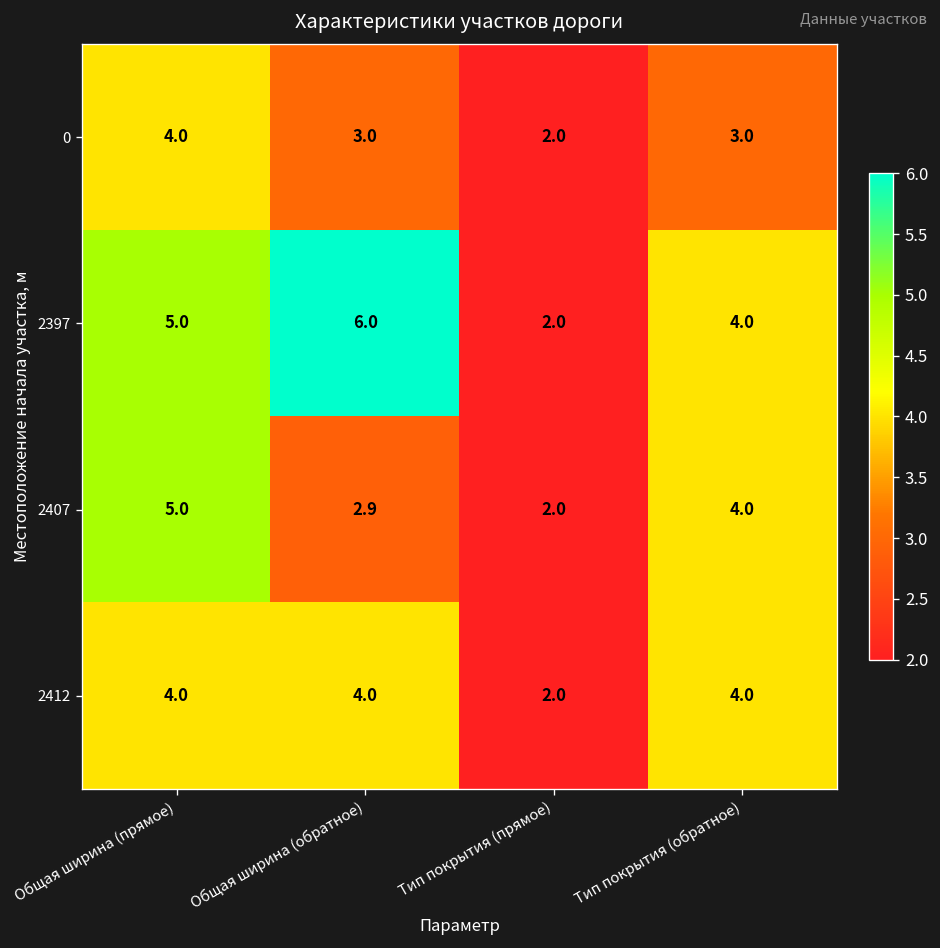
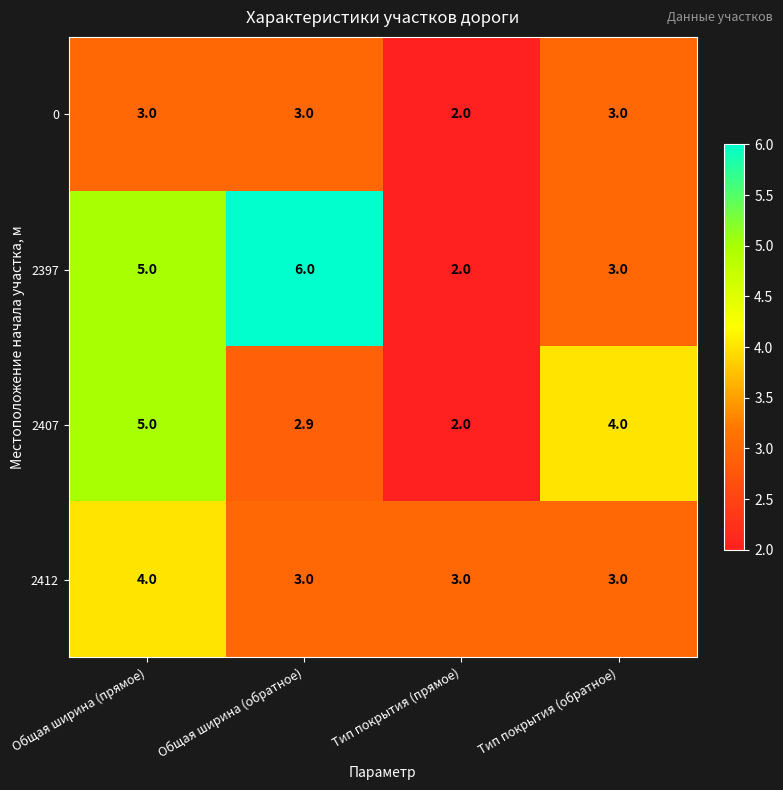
  {
    "0": {
-     "Общая ширина (прямое)": 4.0,
+     "Общая ширина (прямое)": 3.0,
      "Общая ширина (обратное)": 3.0,
      "Тип покрытия (прямое)": 2.0,
      "Тип покрытия (обратное)": 3.0
    },
    "2397": {
      "Общая ширина (прямое)": 5.0,
      "Общая ширина (обратное)": 6.0,
      "Тип покрытия (прямое)": 2.0,
-     "Тип покрытия (обратное)": 4.0
+     "Тип покрытия (обратное)": 3.0
    },
    "2407": {
      "Общая ширина (прямое)": 5.0,
      "Общая ширина (обратное)": 2.9,
      "Тип покрытия (прямое)": 2.0,
      "Тип покрытия (обратное)": 4.0
    },
    "2412": {
      "Общая ширина (прямое)": 4.0,
-     "Общая ширина (обратное)": 4.0,
-     "Тип покрытия (прямое)": 2.0,
-     "Тип покрытия (обратное)": 4.0
+     "Общая ширина (обратное)": 3.0,
+     "Тип покрытия (прямое)": 3.0,
+     "Тип покрытия (обратное)": 3.0
    }
  }
